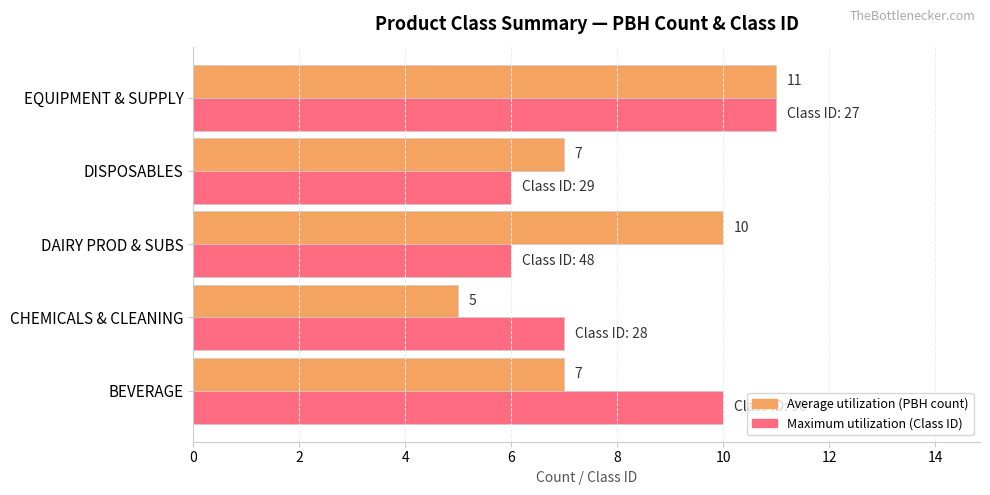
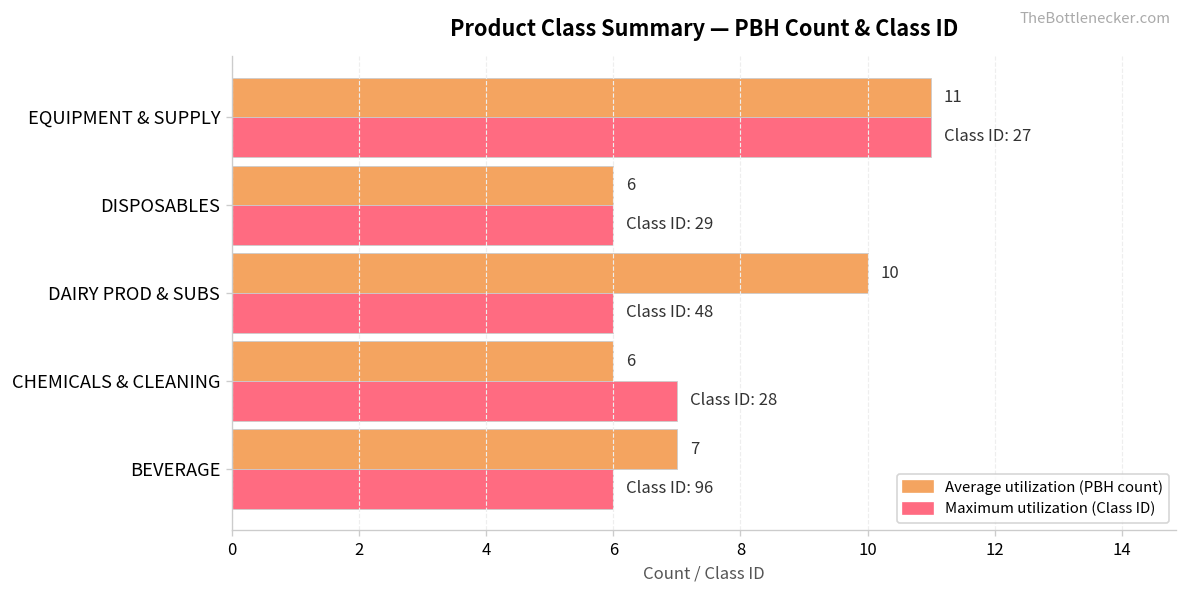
  {
    "Average utilization (PBH count)": {
      "EQUIPMENT & SUPPLY": 11,
-     "DISPOSABLES": 7,
+     "DISPOSABLES": 6,
      "DAIRY PROD & SUBS": 10,
-     "CHEMICALS & CLEANING": 5,
+     "CHEMICALS & CLEANING": 6,
      "BEVERAGE": 7
    },
    "Maximum utilization (Class ID)": {
-     "BEVERAGE": 10
+     "BEVERAGE": 6
    }
  }
